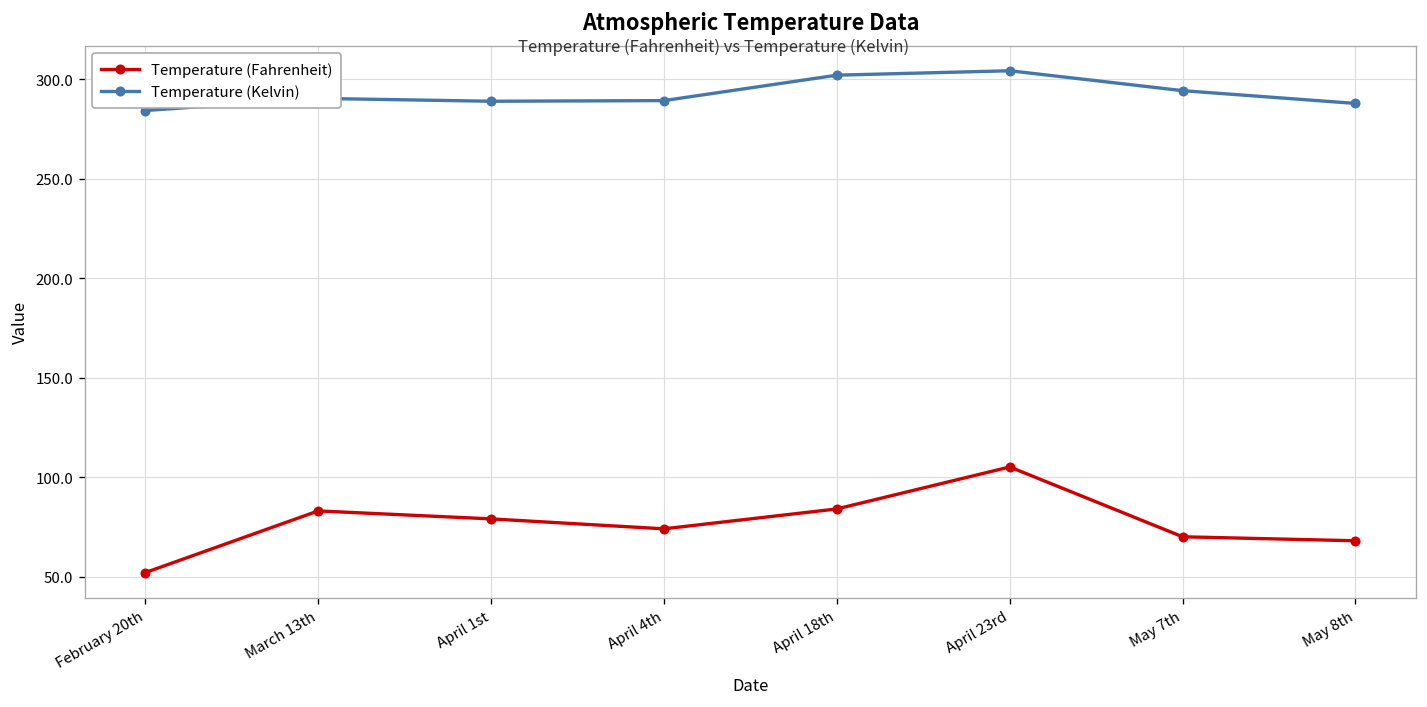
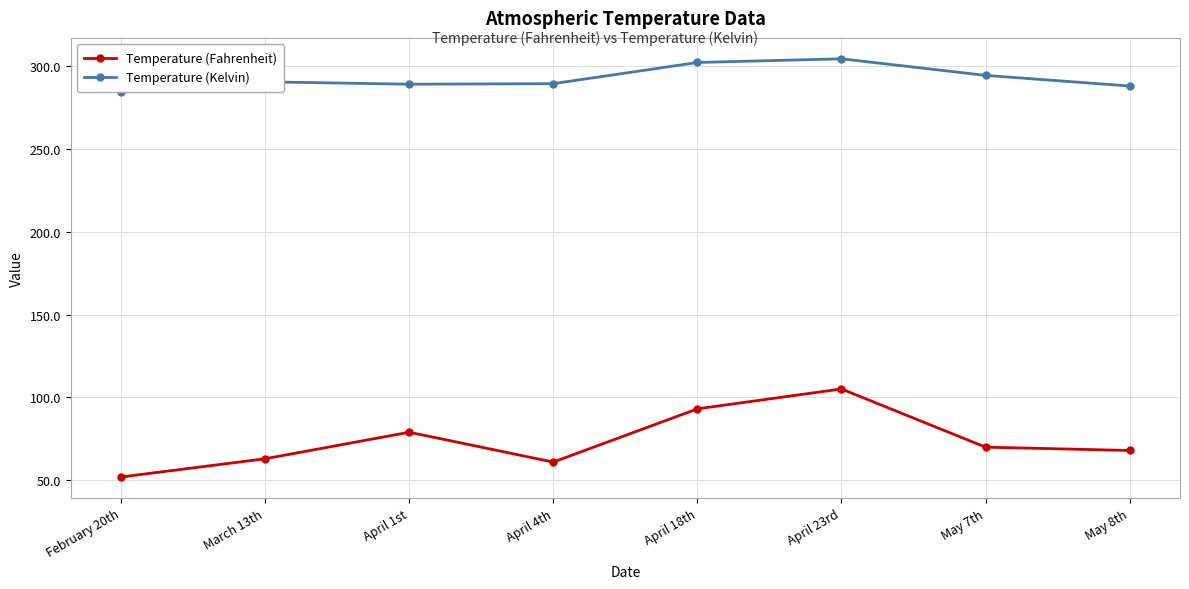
  {
    "Temperature (Fahrenheit)": {
      "February 20th": 52,
-     "March 13th": 83,
+     "March 13th": 63,
      "April 1st": 79,
-     "April 4th": 74,
-     "April 18th": 84,
+     "April 4th": 61,
+     "April 18th": 93,
      "April 23rd": 105,
      "May 7th": 70,
      "May 8th": 68
    },
    "Temperature (Kelvin)": {
      "February 20th": 284,
      "April 1st": 289,
      "April 4th": 289,
      "April 18th": 302,
      "April 23rd": 304,
      "May 7th": 294,
      "May 8th": 288
    }
  }
